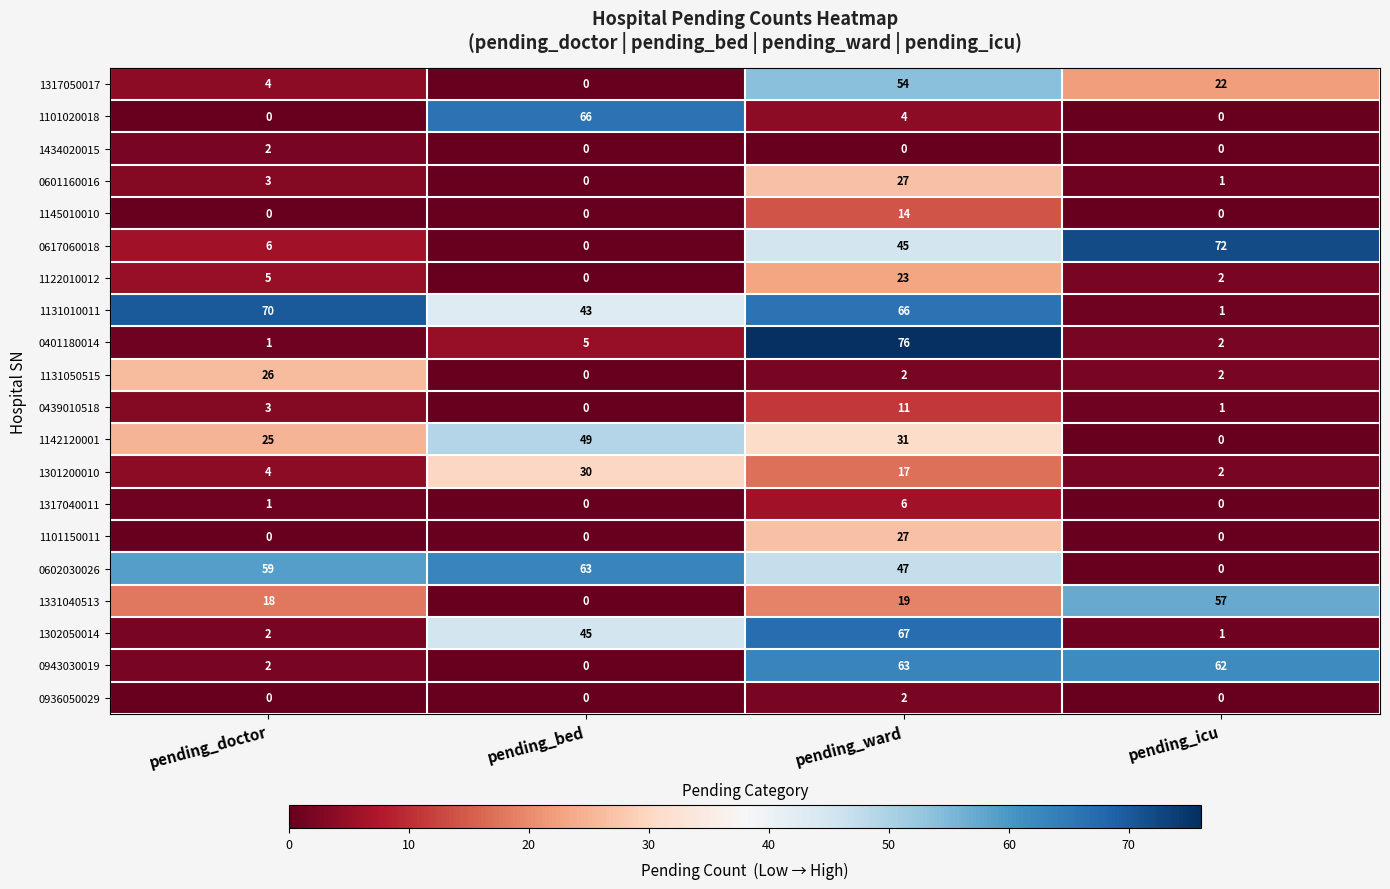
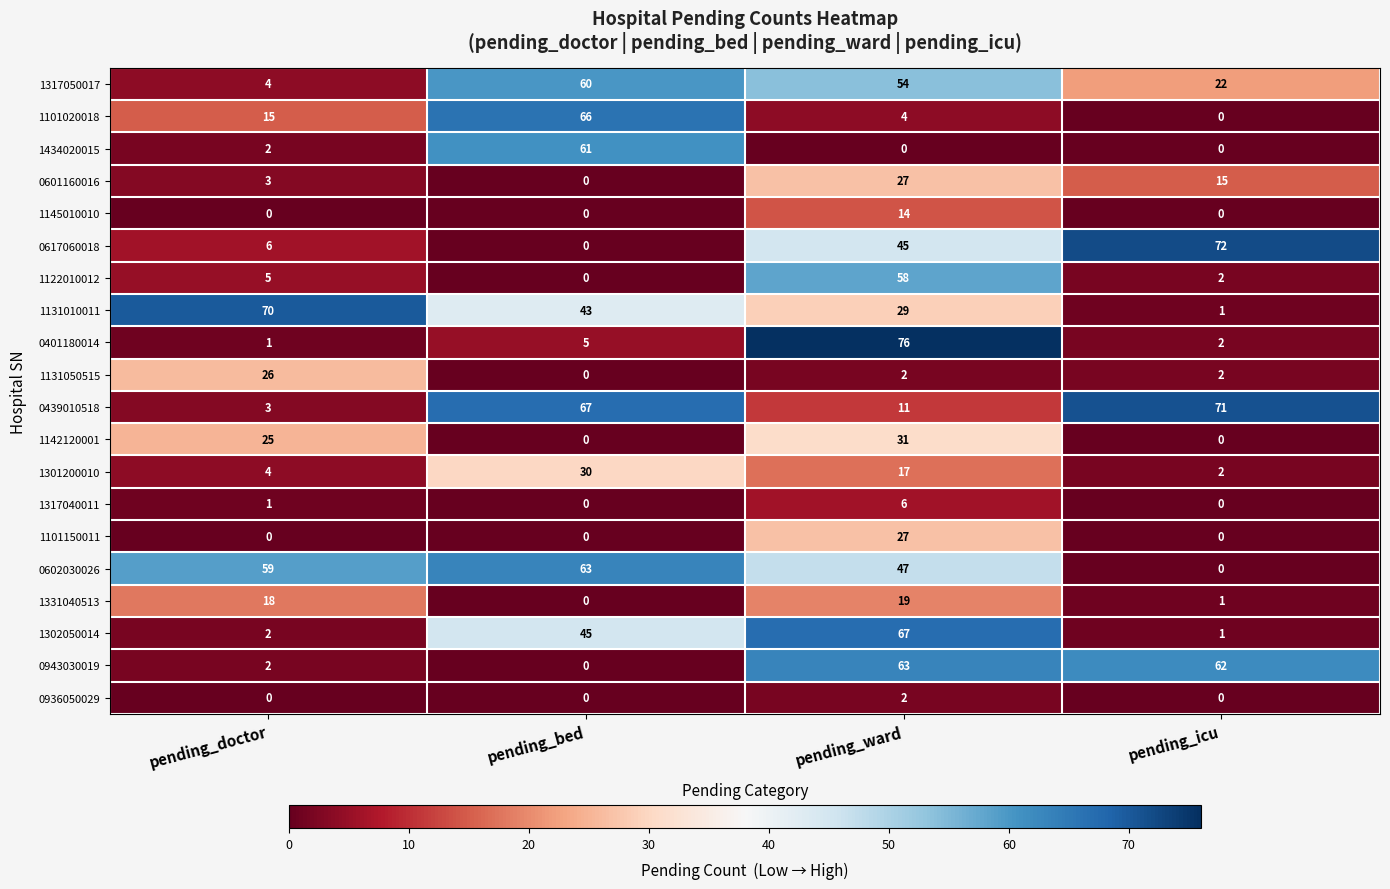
  {
    "1317050017": {
      "pending_doctor": 4,
-     "pending_bed": 0,
+     "pending_bed": 60,
      "pending_ward": 54,
      "pending_icu": 22
    },
    "1101020018": {
-     "pending_doctor": 0,
+     "pending_doctor": 15,
      "pending_bed": 66,
      "pending_ward": 4,
      "pending_icu": 0
    },
    "1434020015": {
      "pending_doctor": 2,
-     "pending_bed": 0,
+     "pending_bed": 61,
      "pending_ward": 0,
      "pending_icu": 0
    },
    "0601160016": {
      "pending_doctor": 3,
      "pending_bed": 0,
      "pending_ward": 27,
-     "pending_icu": 1
+     "pending_icu": 15
    },
    "1145010010": {
      "pending_doctor": 0,
      "pending_bed": 0,
      "pending_ward": 14,
      "pending_icu": 0
    },
    "0617060018": {
      "pending_doctor": 6,
      "pending_bed": 0,
      "pending_ward": 45,
      "pending_icu": 72
    },
    "1122010012": {
      "pending_doctor": 5,
      "pending_bed": 0,
-     "pending_ward": 23,
+     "pending_ward": 58,
      "pending_icu": 2
    },
    "1131010011": {
      "pending_doctor": 70,
      "pending_bed": 43,
-     "pending_ward": 66,
+     "pending_ward": 29,
      "pending_icu": 1
    },
    "0401180014": {
      "pending_doctor": 1,
      "pending_bed": 5,
      "pending_ward": 76,
      "pending_icu": 2
    },
    "1131050515": {
      "pending_doctor": 26,
      "pending_bed": 0,
      "pending_ward": 2,
      "pending_icu": 2
    },
    "0439010518": {
      "pending_doctor": 3,
-     "pending_bed": 0,
+     "pending_bed": 67,
      "pending_ward": 11,
-     "pending_icu": 1
+     "pending_icu": 71
    },
    "1142120001": {
      "pending_doctor": 25,
-     "pending_bed": 49,
+     "pending_bed": 0,
      "pending_ward": 31,
      "pending_icu": 0
    },
    "1301200010": {
      "pending_doctor": 4,
      "pending_bed": 30,
      "pending_ward": 17,
      "pending_icu": 2
    },
    "1317040011": {
      "pending_doctor": 1,
      "pending_bed": 0,
      "pending_ward": 6,
      "pending_icu": 0
    },
    "1101150011": {
      "pending_doctor": 0,
      "pending_bed": 0,
      "pending_ward": 27,
      "pending_icu": 0
    },
    "0602030026": {
      "pending_doctor": 59,
      "pending_bed": 63,
      "pending_ward": 47,
      "pending_icu": 0
    },
    "1331040513": {
      "pending_doctor": 18,
      "pending_bed": 0,
      "pending_ward": 19,
-     "pending_icu": 57
+     "pending_icu": 1
    },
    "1302050014": {
      "pending_doctor": 2,
      "pending_bed": 45,
      "pending_ward": 67,
      "pending_icu": 1
    },
    "0943030019": {
      "pending_doctor": 2,
      "pending_bed": 0,
      "pending_ward": 63,
      "pending_icu": 62
    },
    "0936050029": {
      "pending_doctor": 0,
      "pending_bed": 0,
      "pending_ward": 2,
      "pending_icu": 0
    }
  }
